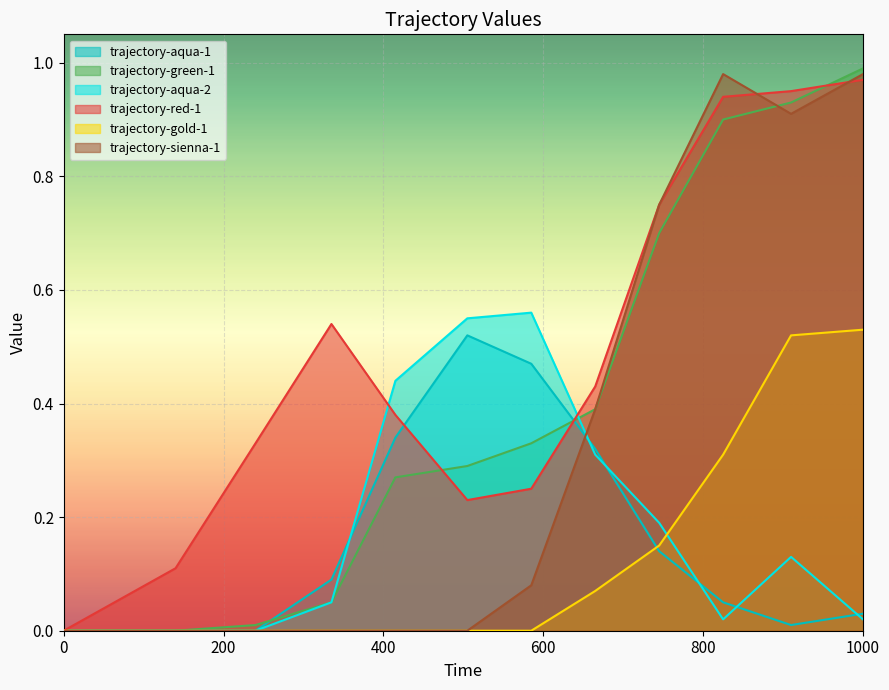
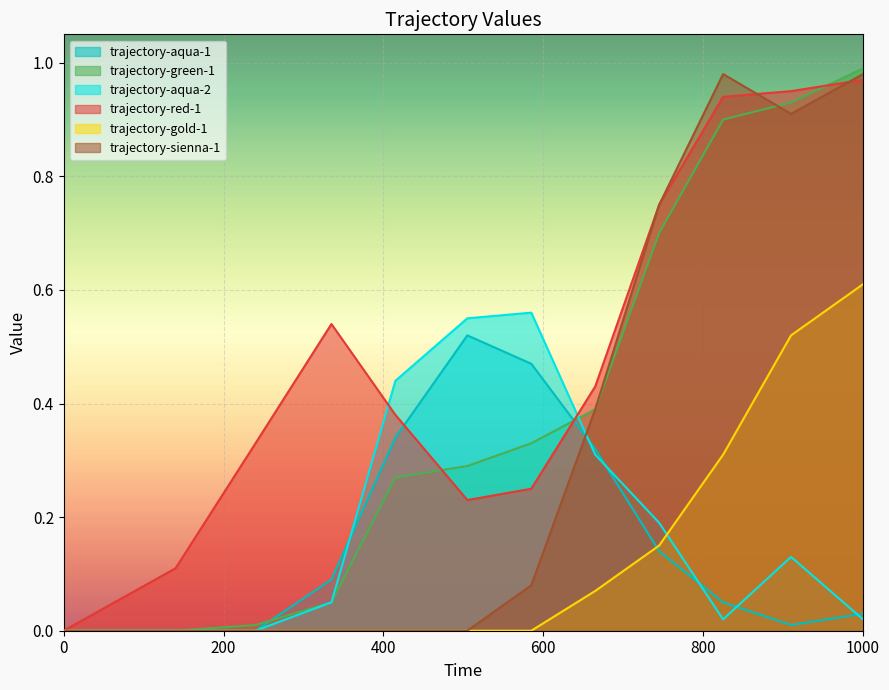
  {
    "trajectory-green-1": {
      "1000": 0.99
    },
    "trajectory-red-1": {
      "1000": 0.97
    },
    "trajectory-gold-1": {
-     "1000": 0.53
+     "1000": 0.61
    },
    "trajectory-sienna-1": {
      "1000": 0.98
    }
  }
